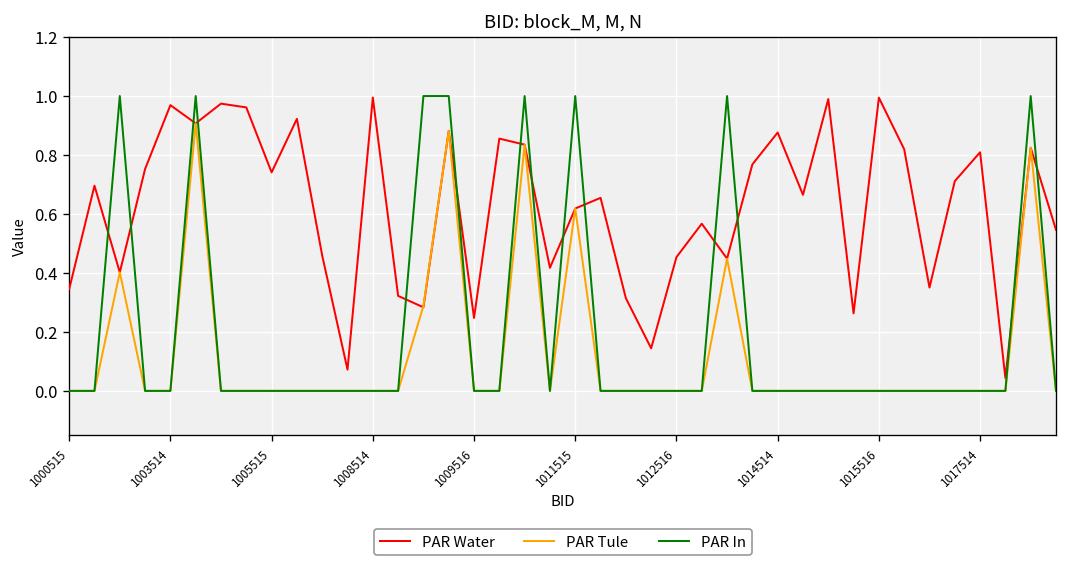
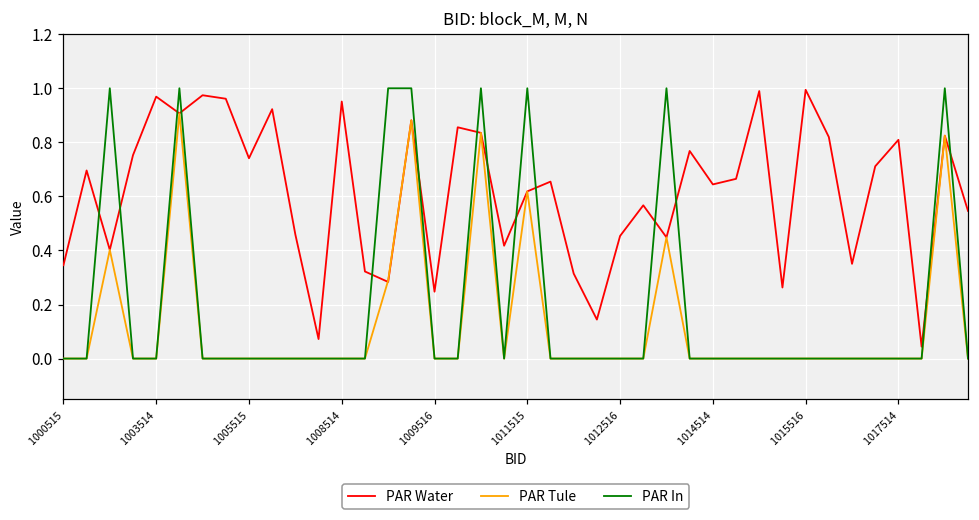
  {
    "PAR Water": {
      "1000515": 0.35,
      "1003514": 0.97,
      "1005515": 0.74,
-     "1008514": 0.99,
+     "1008514": 0.95,
      "1009516": 0.25,
      "1012516": 0.45,
-     "1014514": 0.88,
+     "1014514": 0.64,
      "1015516": 0.99,
      "1017514": 0.81
    },
    "PAR In": {
      "1011515": 1.00
    }
  }
